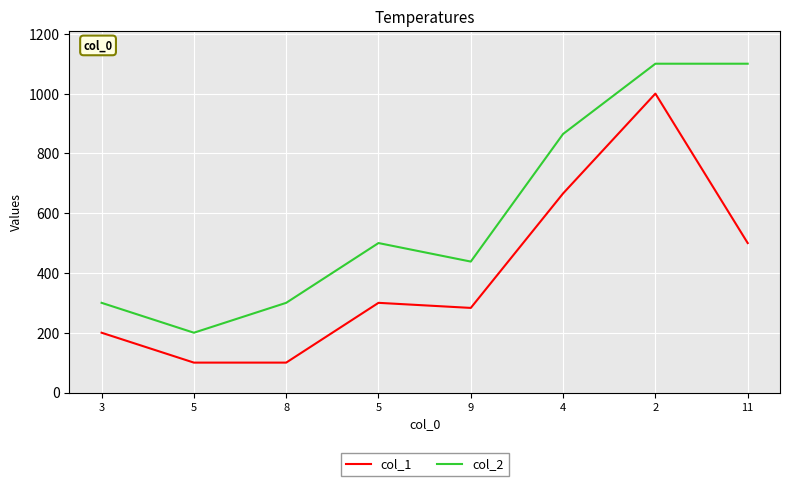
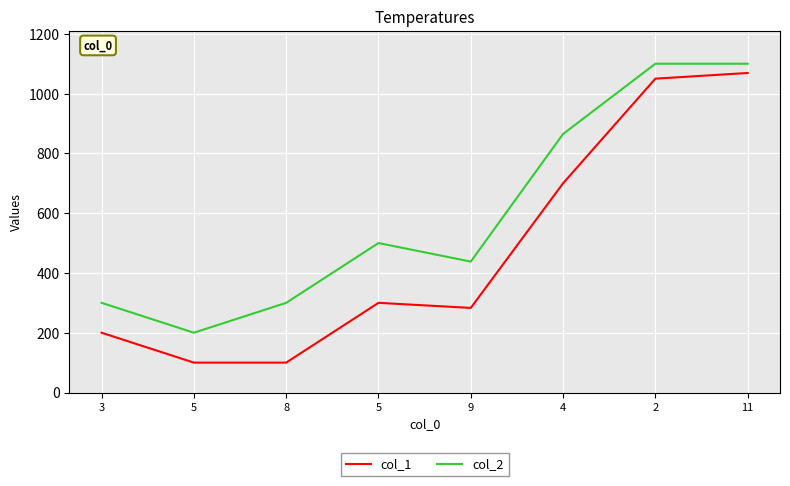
  {
    "col_1": {
      "3": 200,
      "8": 100,
      "9": 280,
-     "4": 670,
-     "2": 1000,
-     "11": 500
+     "4": 700,
+     "2": 1050,
+     "11": 1070
    },
    "col_2": {
      "3": 300,
      "8": 300,
      "9": 440,
      "4": 870,
      "2": 1100,
      "11": 1100
    }
  }
